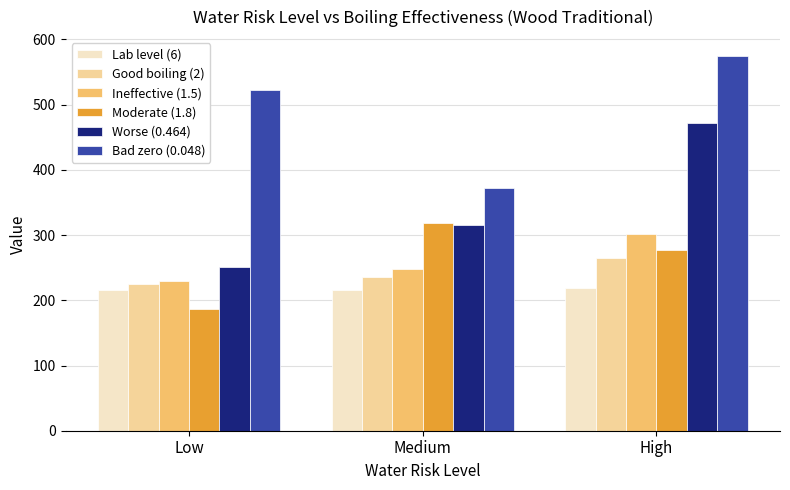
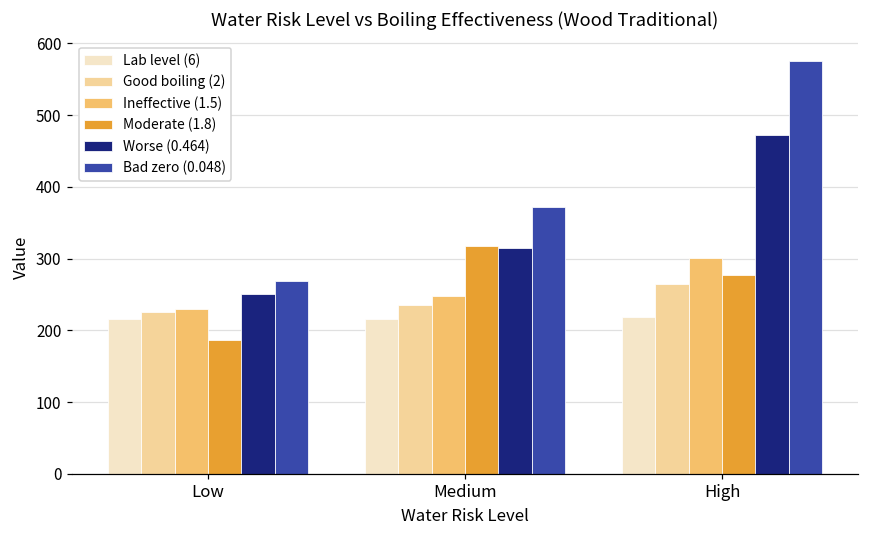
  {
    "Moderate (1.8)": {
      "Low": 190,
      "Medium": 320,
      "High": 280
    },
    "Worse (0.464)": {
      "Low": 250,
      "Medium": 320,
      "High": 470
    },
    "Bad zero (0.048)": {
-     "Low": 520,
+     "Low": 270,
      "Medium": 370,
      "High": 570
    }
  }
